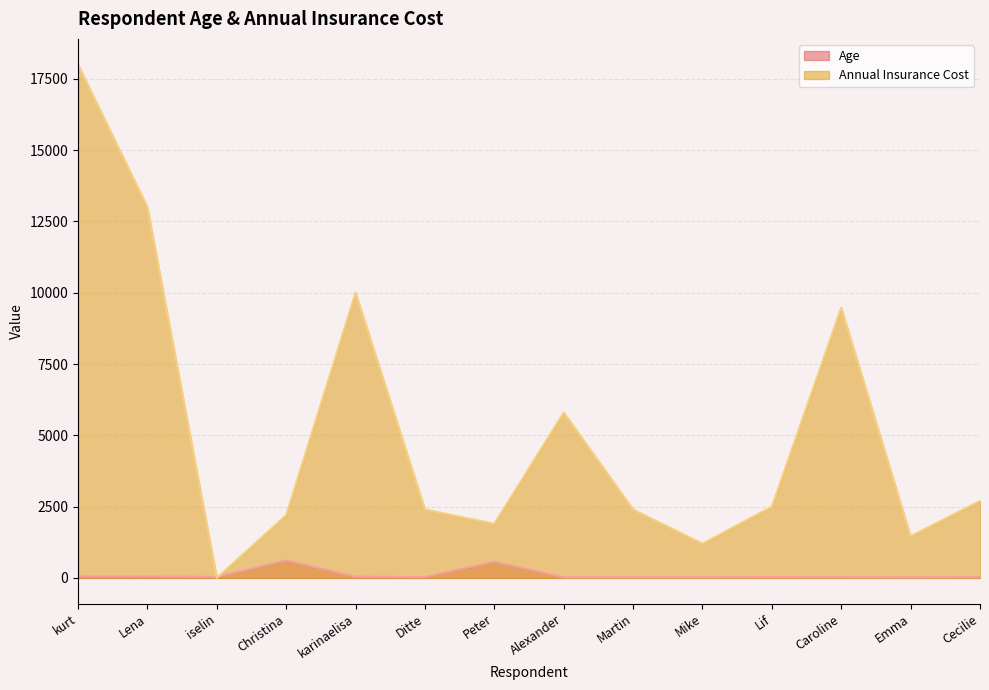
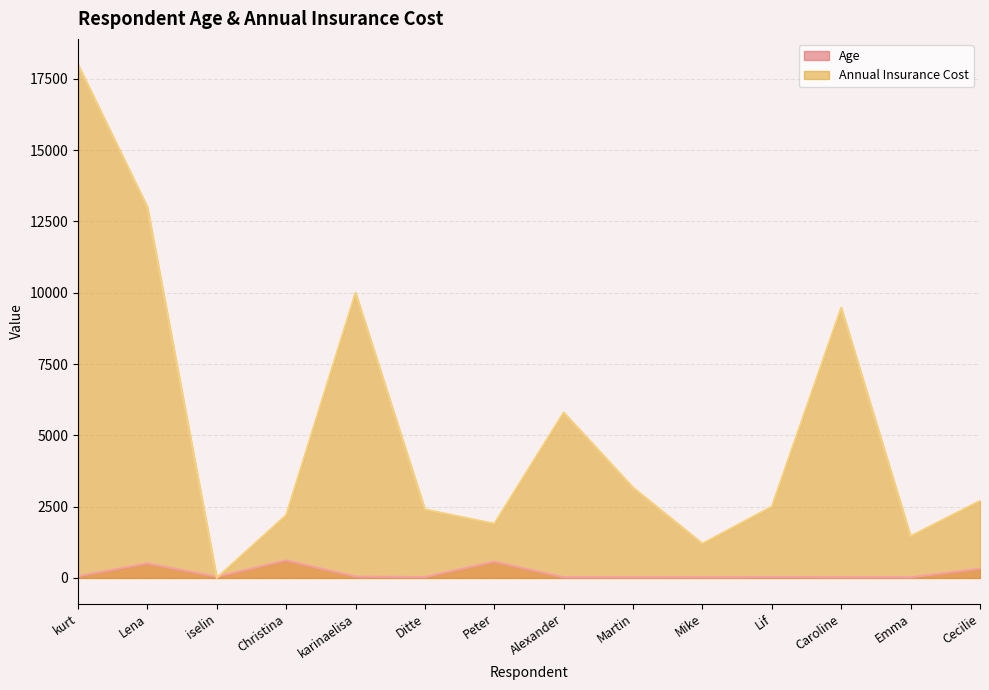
  {
    "Age": {
      "kurt": 100,
-     "Lena": 100,
+     "Lena": 500,
      "Christina": 600,
      "karinaelisa": 0,
      "Ditte": 0,
      "Peter": 600,
      "Alexander": 0,
      "Martin": 0,
      "Mike": 0,
      "Lif": 0,
      "Caroline": 0,
      "Emma": 0,
-     "Cecilie": 0
+     "Cecilie": 300
    },
    "Annual Insurance Cost": {
      "kurt": 18000,
      "Lena": 13000,
      "Christina": 2200,
      "karinaelisa": 10000,
      "Ditte": 2400,
      "Peter": 1900,
      "Alexander": 5800,
-     "Martin": 2400,
+     "Martin": 3200,
      "Mike": 1200,
      "Lif": 2500,
      "Caroline": 9500,
      "Emma": 1500,
      "Cecilie": 2700
    }
  }
